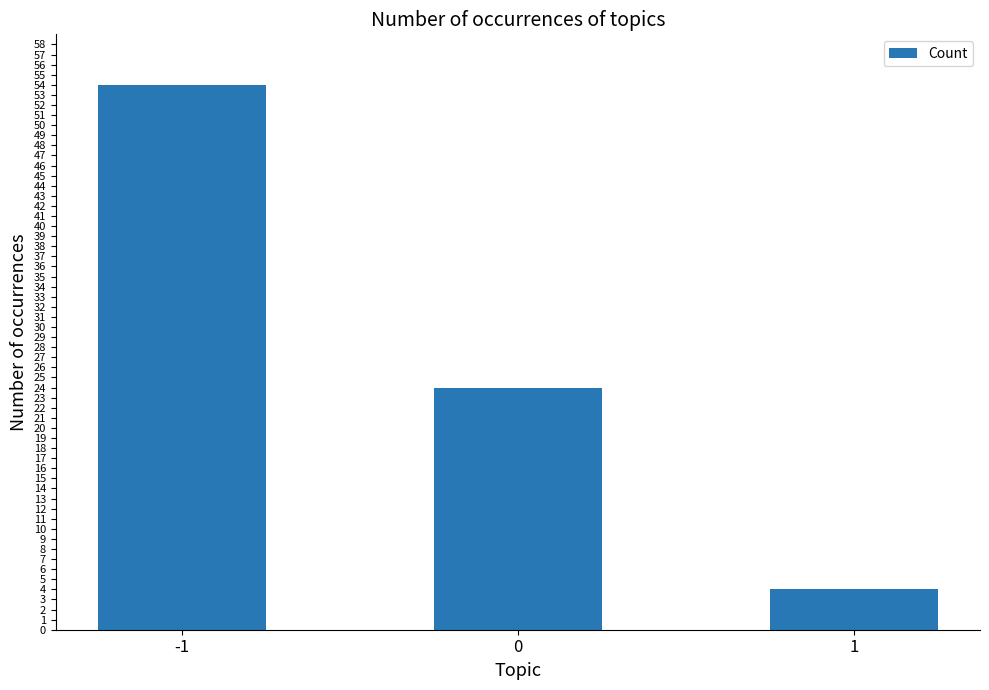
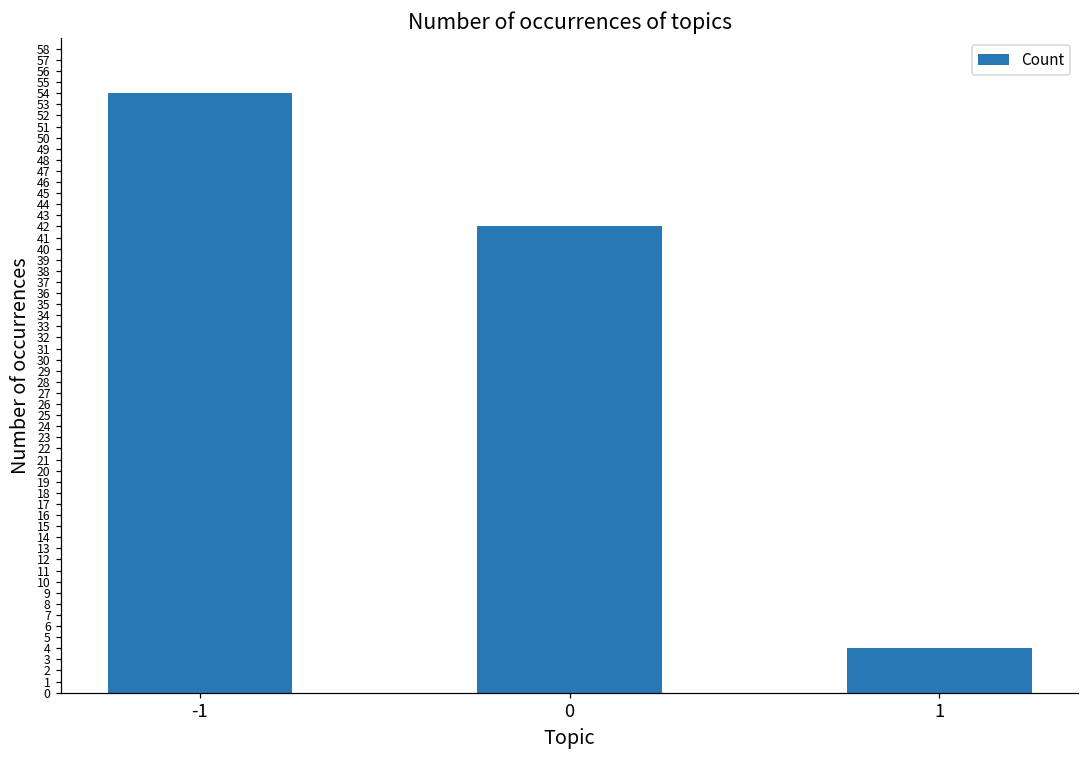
  {
    "-1": 54,
-   "0": 24,
+   "0": 42,
    "1": 4
  }
